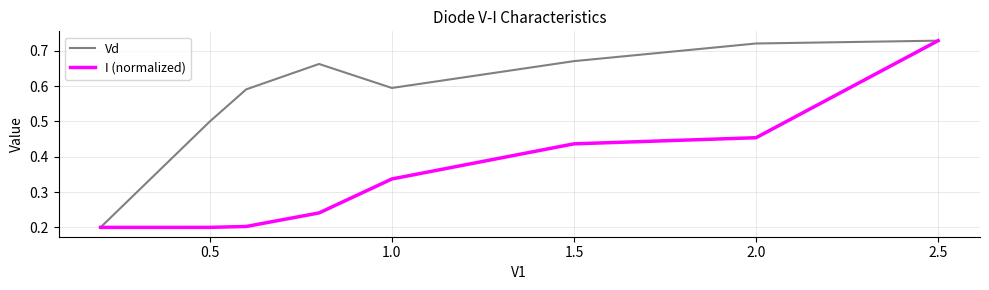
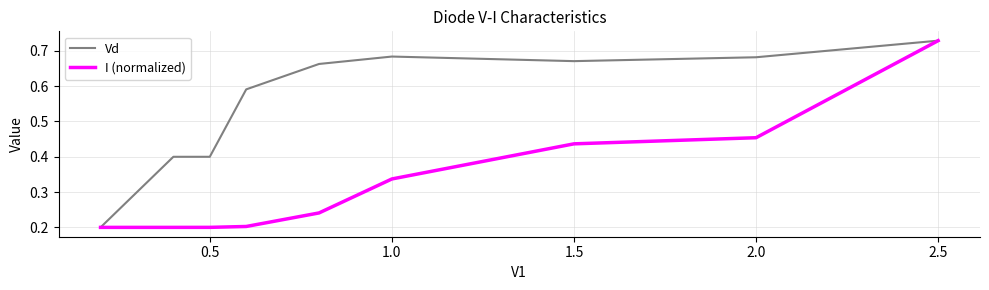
  {
    "Vd": {
-     "0.5": 0.5,
-     "1.0": 0.60,
+     "0.5": 0.4,
+     "1.0": 0.68,
      "1.5": 0.67,
-     "2.0": 0.72
+     "2.0": 0.68
    },
    "I (normalized)": {
      "0.5": 0.20,
      "1.0": 0.34,
      "1.5": 0.44,
      "2.0": 0.45
    }
  }
